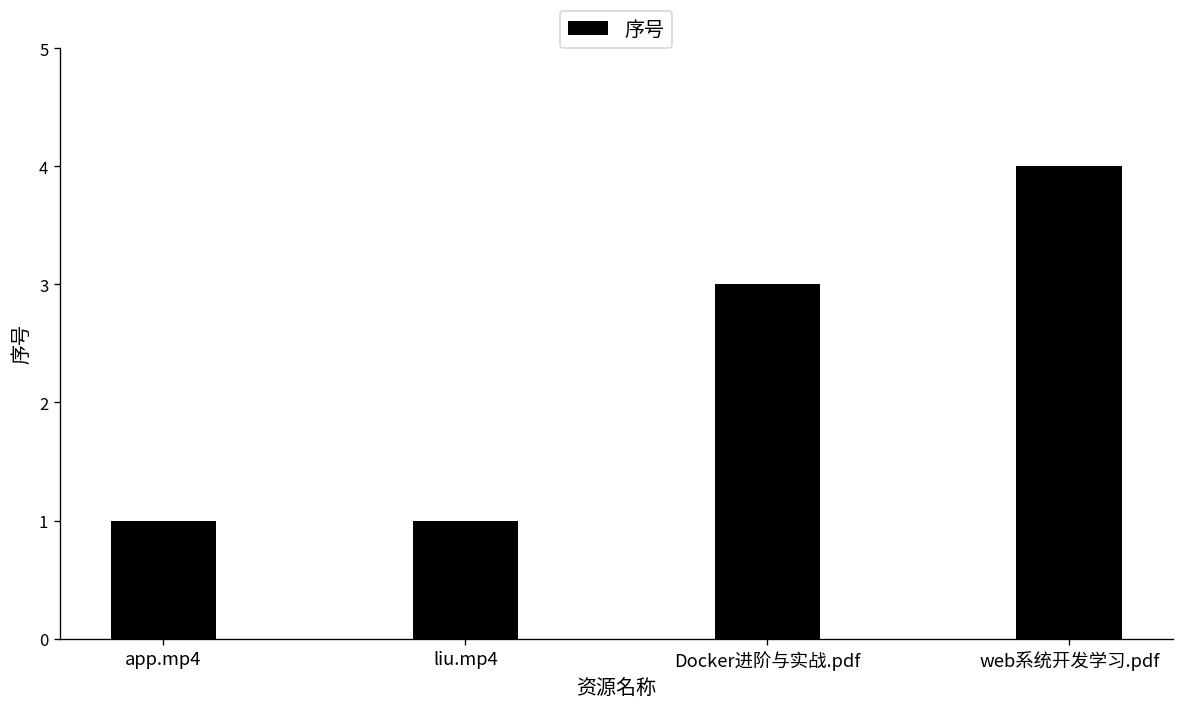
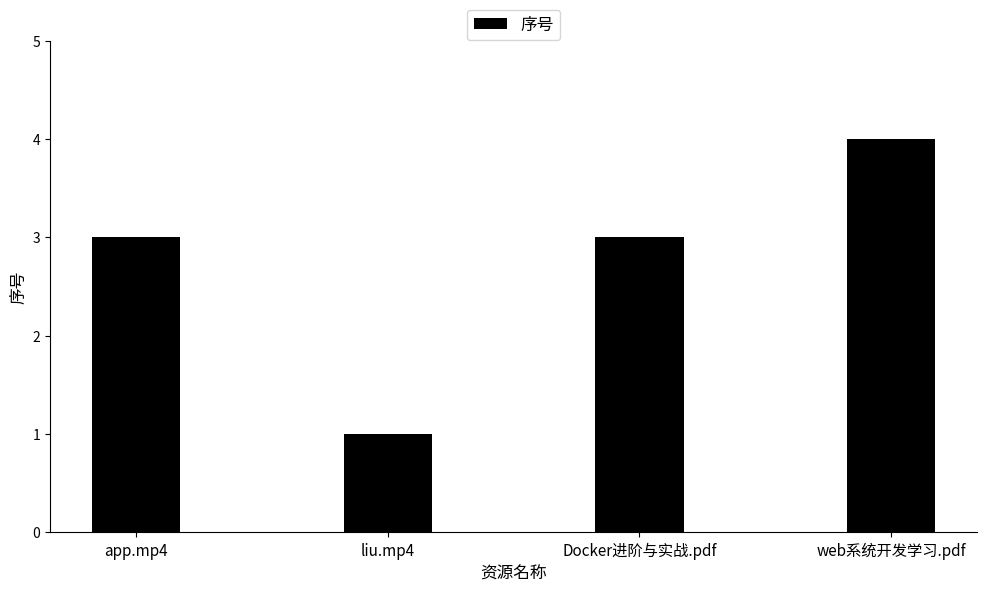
  {
-   "app.mp4": 1,
+   "app.mp4": 3,
    "liu.mp4": 1,
    "Docker进阶与实战.pdf": 3,
    "web系统开发学习.pdf": 4
  }
